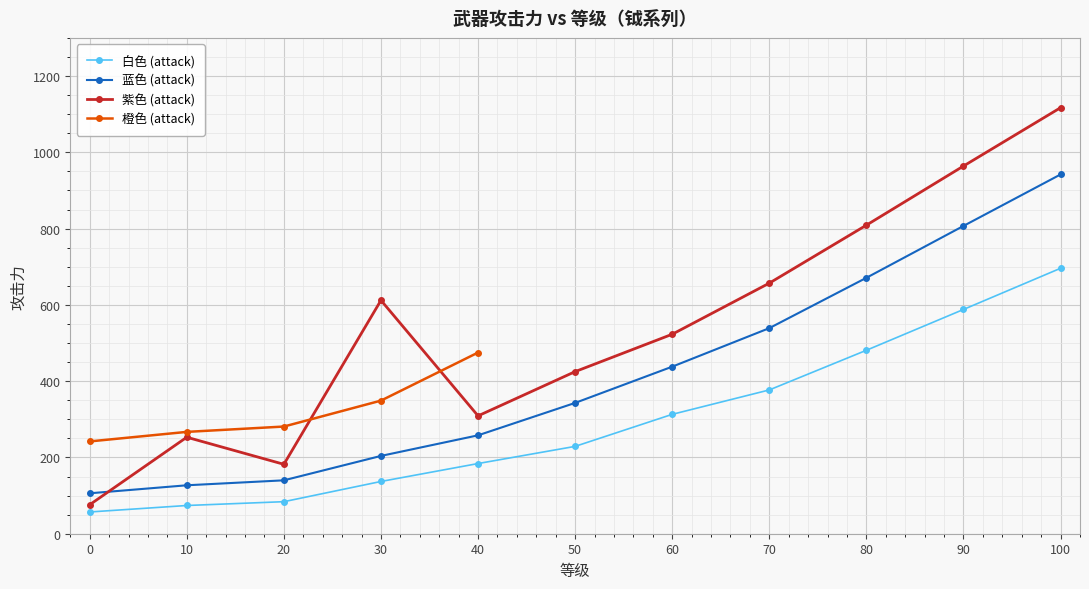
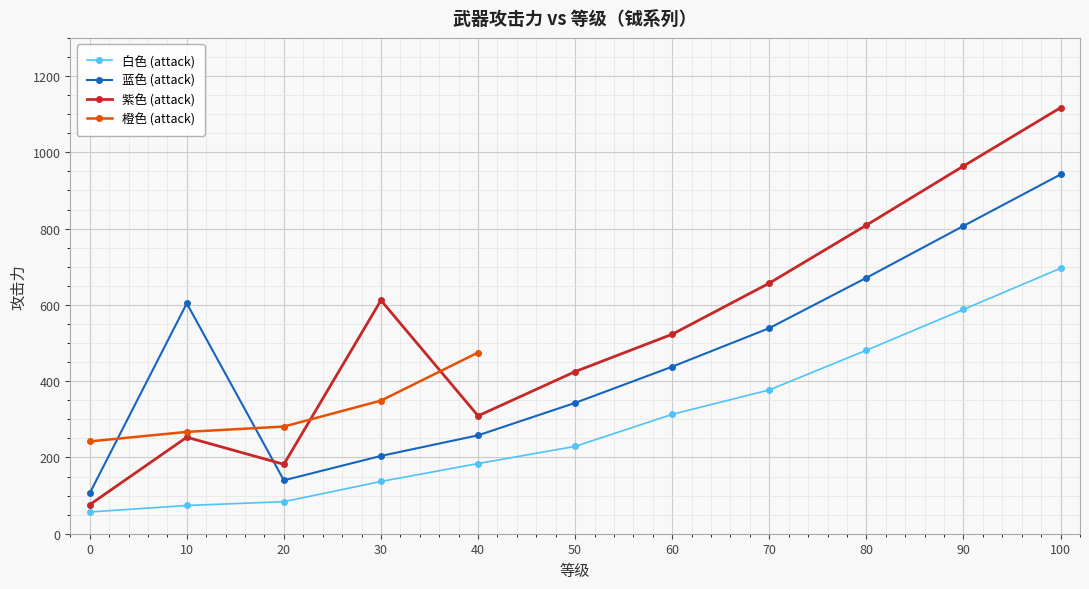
  {
    "白色 (attack)": {
      "0": 60,
      "10": 70,
      "20": 80,
      "30": 140,
      "40": 180,
      "50": 230,
      "60": 310,
      "70": 380,
      "80": 480,
      "90": 590,
      "100": 700
    },
    "蓝色 (attack)": {
      "0": 110,
-     "10": 130,
+     "10": 600,
      "20": 140,
      "30": 200,
      "40": 260,
      "50": 340,
      "60": 440,
      "70": 540,
      "80": 670,
      "90": 810,
      "100": 940
    },
    "紫色 (attack)": {
      "0": 80,
      "10": 250,
      "20": 180,
      "30": 610,
      "40": 310,
      "50": 430,
      "60": 520,
      "70": 660,
      "80": 810,
      "90": 960,
      "100": 1120
    },
    "橙色 (attack)": {
      "0": 240,
      "10": 270,
      "20": 280,
      "30": 350,
      "40": 480
    }
  }
